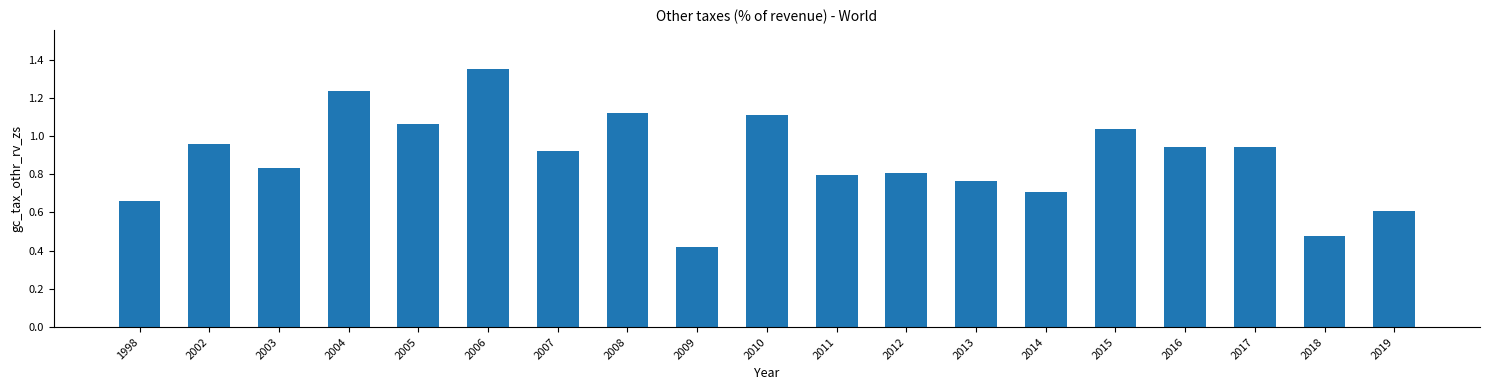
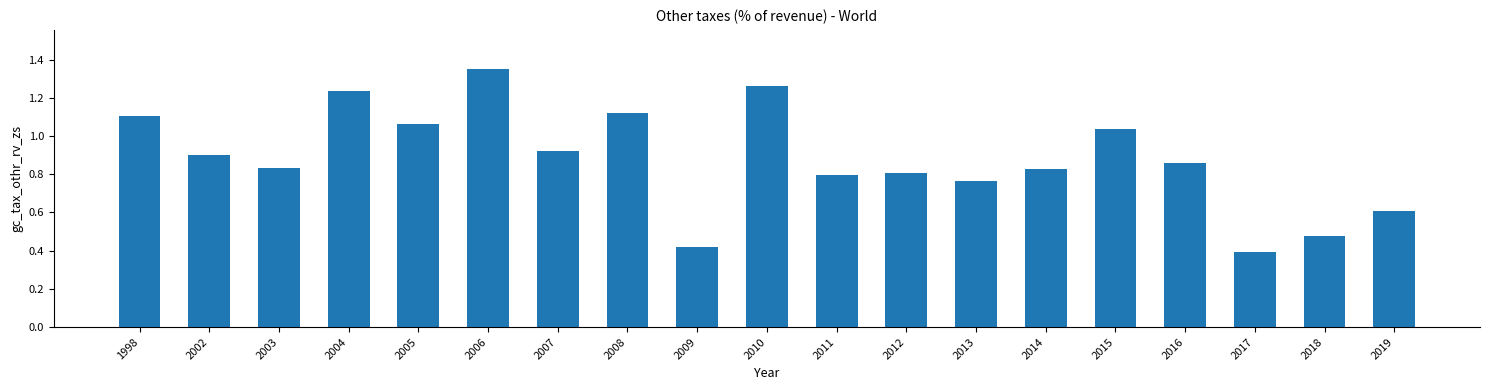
  {
-   "1998": 0.66,
-   "2002": 0.96,
+   "1998": 1.11,
+   "2002": 0.90,
    "2003": 0.83,
    "2004": 1.23,
    "2005": 1.06,
    "2006": 1.35,
    "2007": 0.92,
    "2008": 1.12,
    "2009": 0.42,
-   "2010": 1.11,
+   "2010": 1.26,
    "2011": 0.80,
    "2012": 0.81,
    "2013": 0.77,
-   "2014": 0.71,
+   "2014": 0.83,
    "2015": 1.03,
-   "2016": 0.94,
-   "2017": 0.94,
+   "2016": 0.86,
+   "2017": 0.39,
    "2018": 0.48,
    "2019": 0.61
  }
